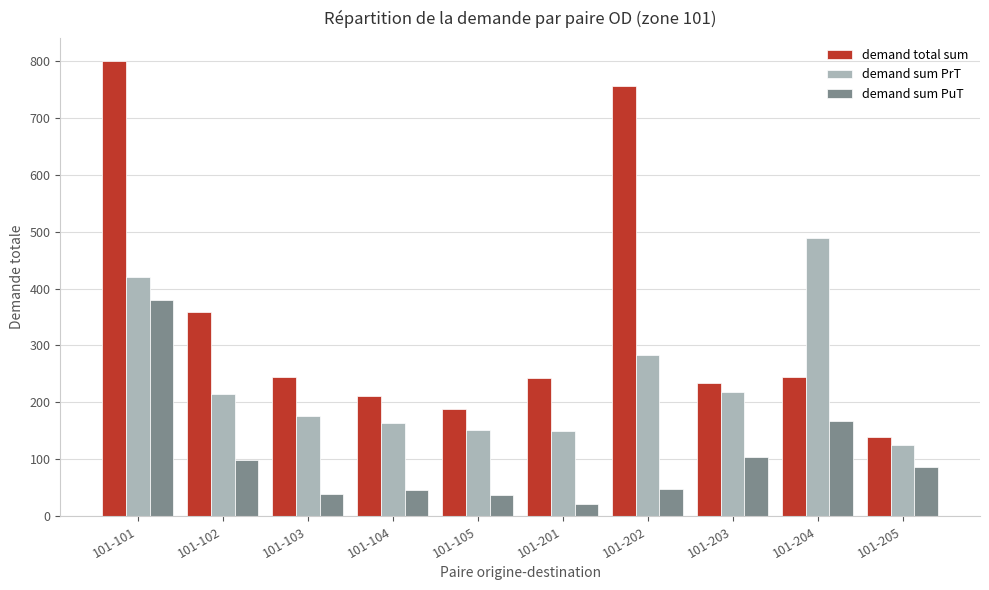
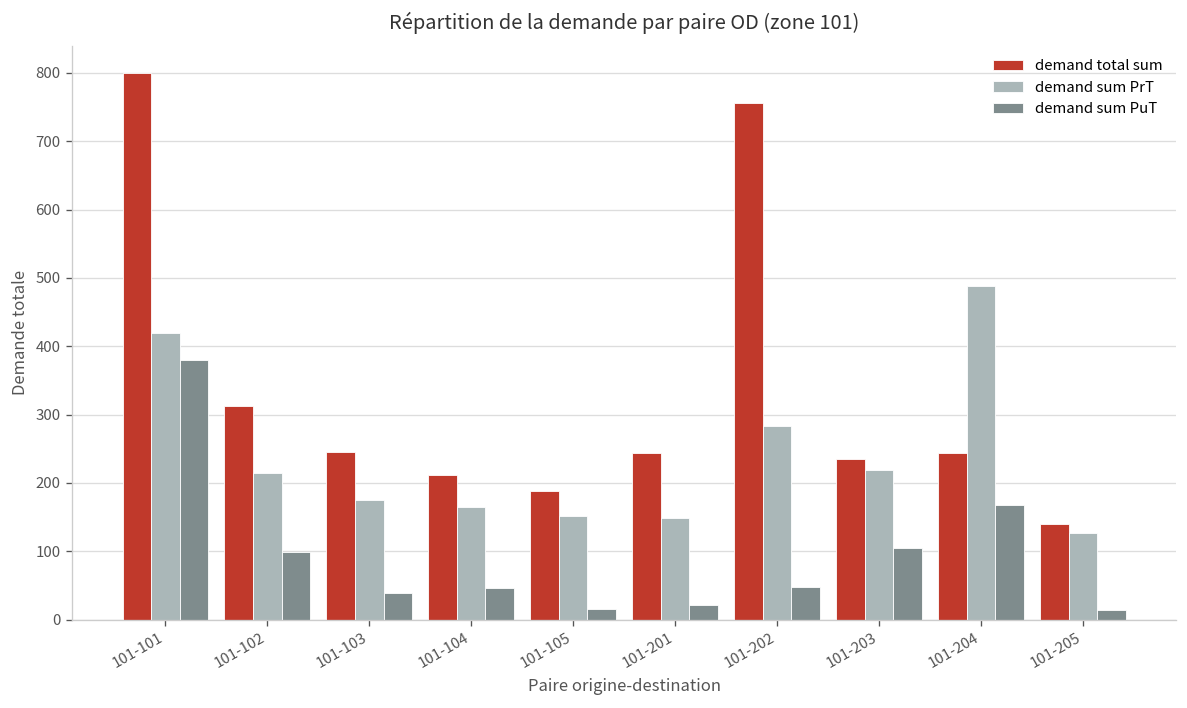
  {
    "demand total sum": {
      "101-101": 800,
-     "101-102": 360,
+     "101-102": 310,
      "101-103": 240,
      "101-104": 210,
      "101-105": 190,
      "101-201": 240,
      "101-202": 760,
      "101-203": 230,
      "101-204": 240,
      "101-205": 140
    },
    "demand sum PrT": {
      "101-101": 420,
      "101-102": 210,
      "101-103": 180,
      "101-104": 160,
      "101-105": 150,
      "101-201": 150,
      "101-202": 280,
      "101-203": 220,
      "101-204": 490,
      "101-205": 130
    },
    "demand sum PuT": {
      "101-101": 380,
      "101-102": 100,
      "101-103": 40,
      "101-104": 50,
-     "101-105": 40,
+     "101-105": 20,
      "101-201": 20,
      "101-202": 50,
      "101-203": 100,
      "101-204": 170,
-     "101-205": 90
+     "101-205": 10
    }
  }
